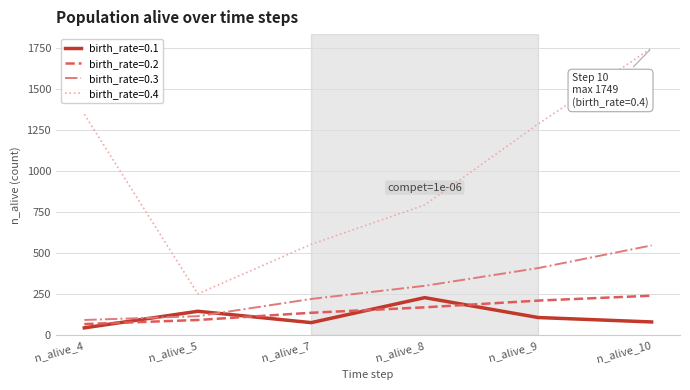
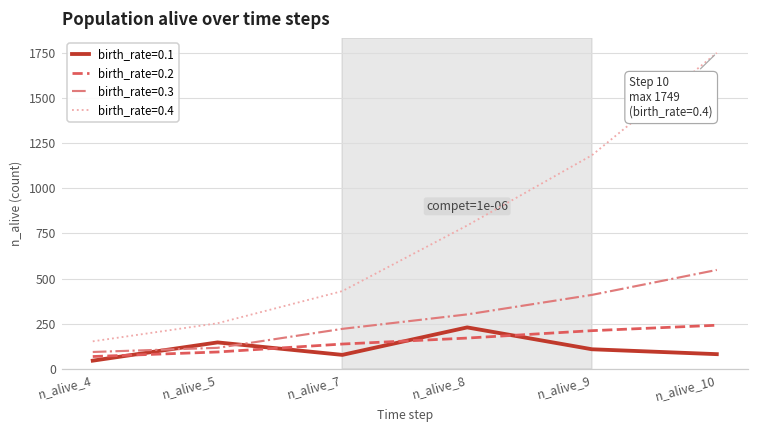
  {
    "birth_rate=0.1": {
      "n_alive_4": 50,
      "n_alive_5": 150,
      "n_alive_7": 80,
      "n_alive_8": 230,
      "n_alive_9": 110,
      "n_alive_10": 80
    },
    "birth_rate=0.4": {
-     "n_alive_4": 1350,
+     "n_alive_4": 150,
      "n_alive_5": 250,
-     "n_alive_7": 560,
-     "n_alive_9": 1290
+     "n_alive_7": 430,
+     "n_alive_9": 1180
    }
  }
